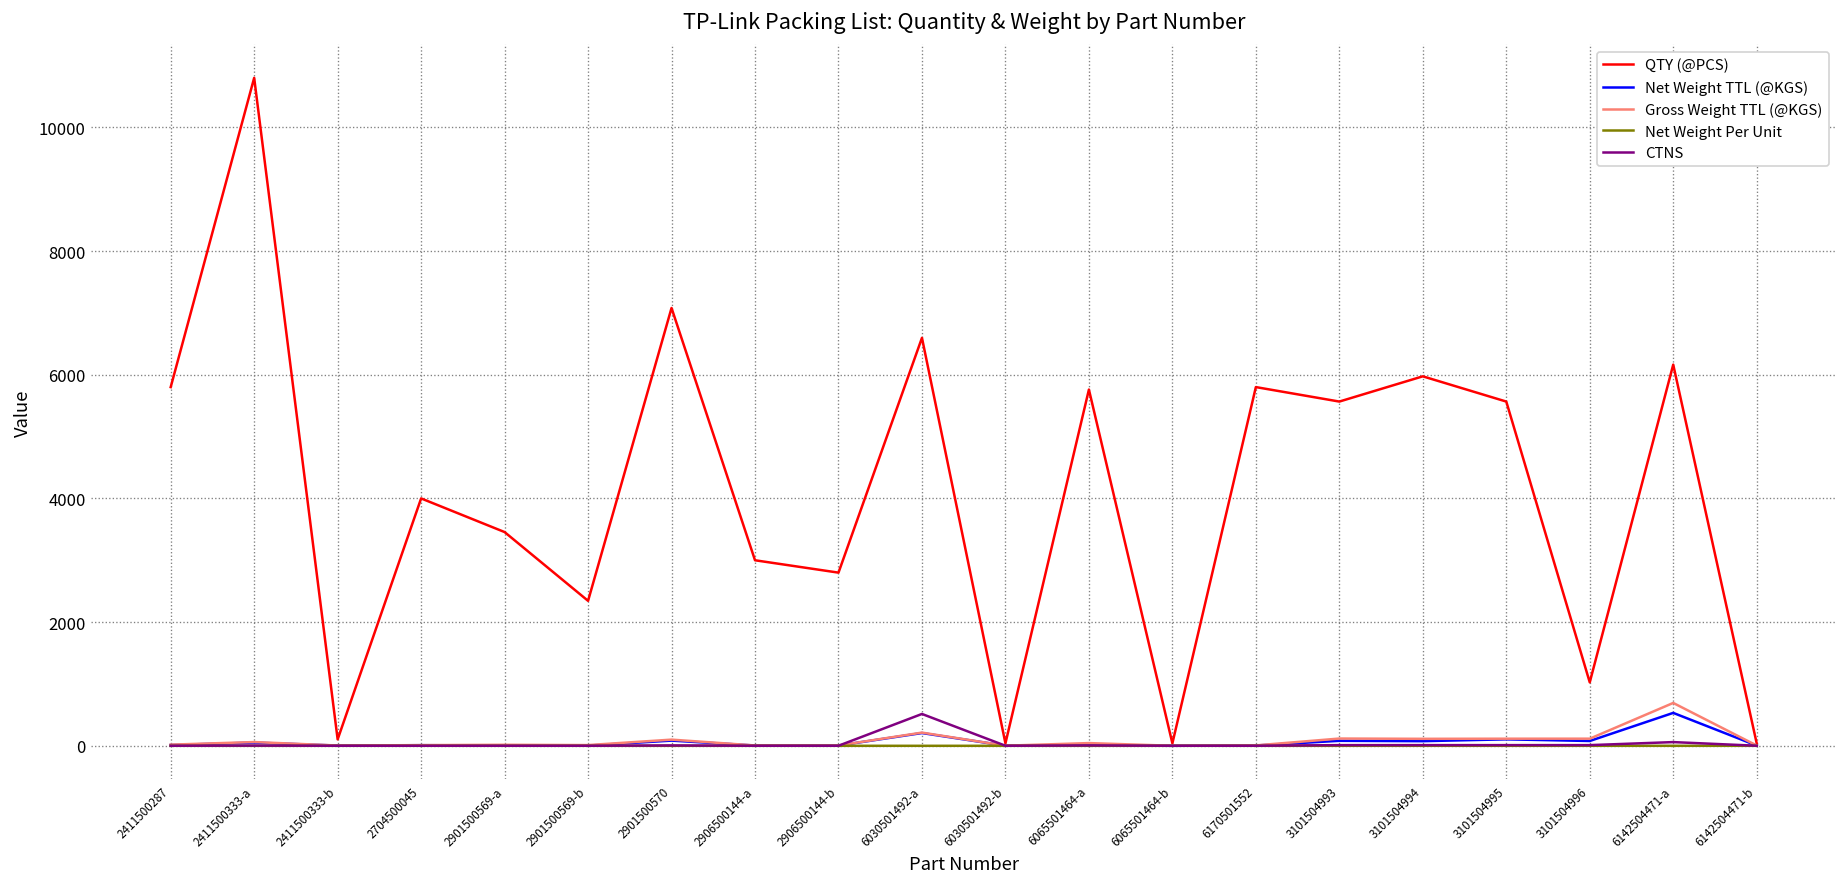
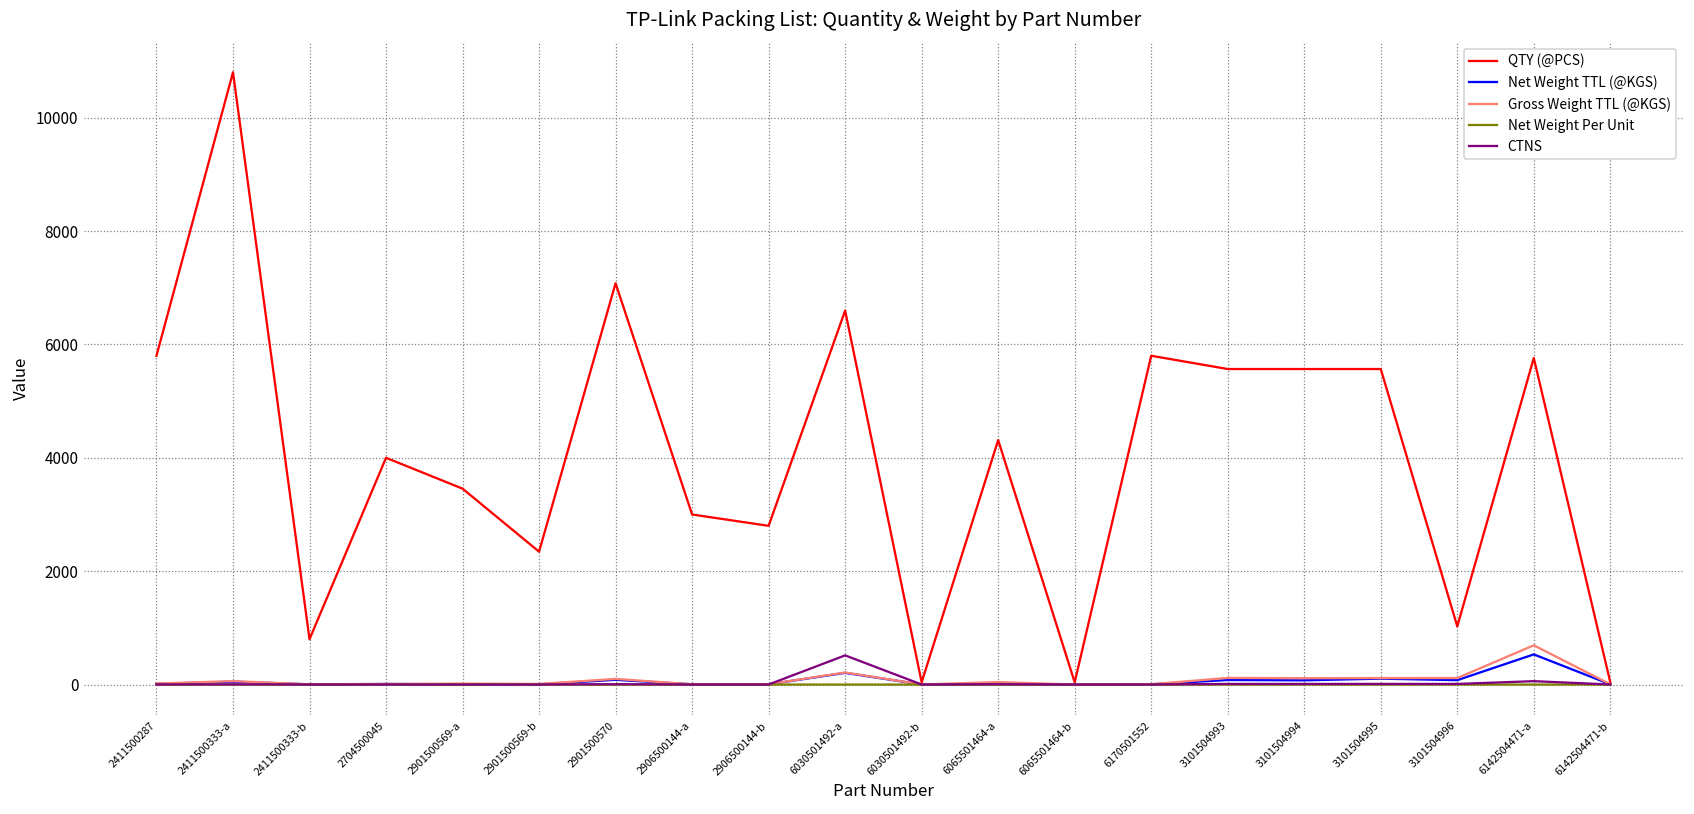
  {
    "QTY (@PCS)": {
      "2411500287": 5800,
      "2411500333-a": 10800,
-     "2411500333-b": 100,
+     "2411500333-b": 800,
      "2704500045": 4000,
      "2901500569-a": 3500,
      "2901500569-b": 2300,
      "2901500570": 7100,
      "2906500144-a": 3000,
      "2906500144-b": 2800,
      "6030501492-a": 6600,
-     "6065501464-a": 5800,
+     "6065501464-a": 4300,
      "6170501552": 5800,
      "3101504993": 5600,
-     "3101504994": 6000,
+     "3101504994": 5600,
      "3101504995": 5600,
      "3101504996": 1000,
-     "6142504471-a": 6200
+     "6142504471-a": 5800
    },
    "Net Weight TTL (@KGS)": {
      "6142504471-a": 500
    },
    "Gross Weight TTL (@KGS)": {
      "6142504471-a": 700
    },
    "Net Weight Per Unit": {
      "6030501492-a": 0,
      "6142504471-a": 0
    },
    "CTNS": {
      "6030501492-a": 500,
      "6142504471-a": 100
    }
  }
